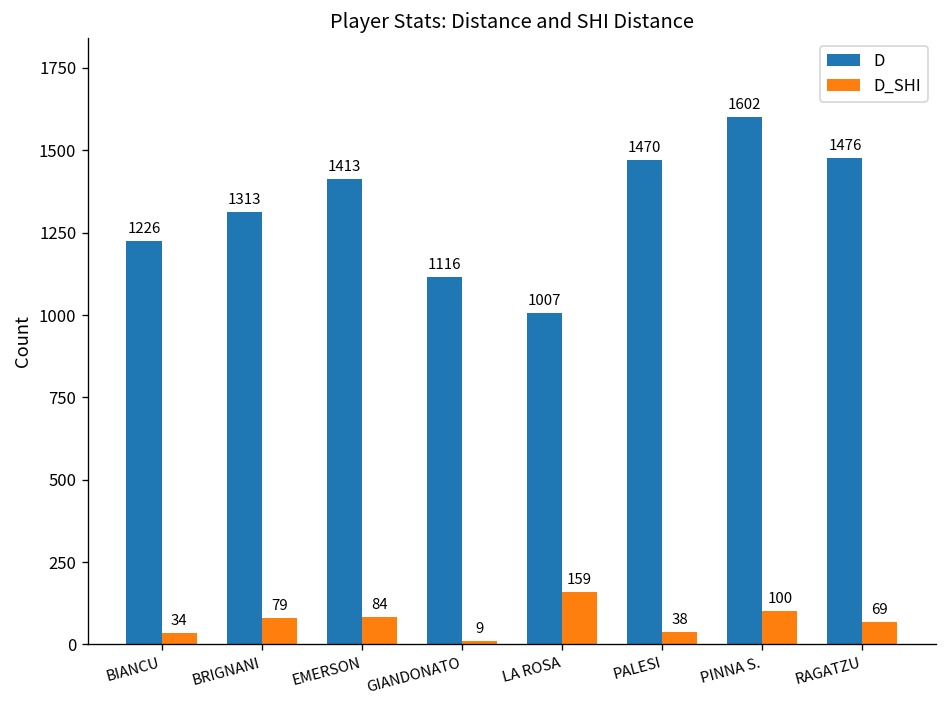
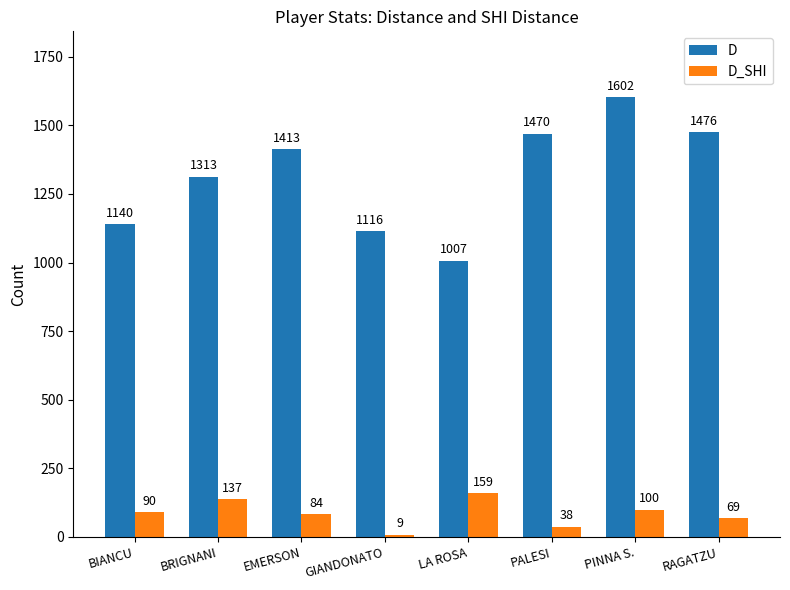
  {
    "D": {
-     "BIANCU": 1226,
+     "BIANCU": 1140,
      "BRIGNANI": 1313,
      "EMERSON": 1413,
      "GIANDONATO": 1116,
      "LA ROSA": 1007,
      "PALESI": 1470,
      "PINNA S.": 1602,
      "RAGATZU": 1476
    },
    "D_SHI": {
-     "BIANCU": 34,
-     "BRIGNANI": 79,
+     "BIANCU": 90,
+     "BRIGNANI": 137,
      "EMERSON": 84,
      "GIANDONATO": 9,
      "LA ROSA": 159,
      "PALESI": 38,
      "PINNA S.": 100,
      "RAGATZU": 69
    }
  }
